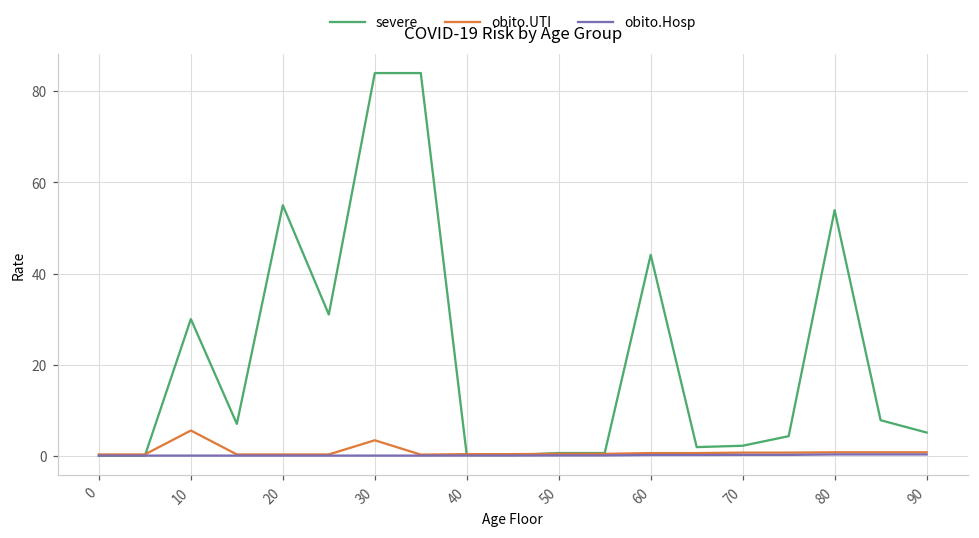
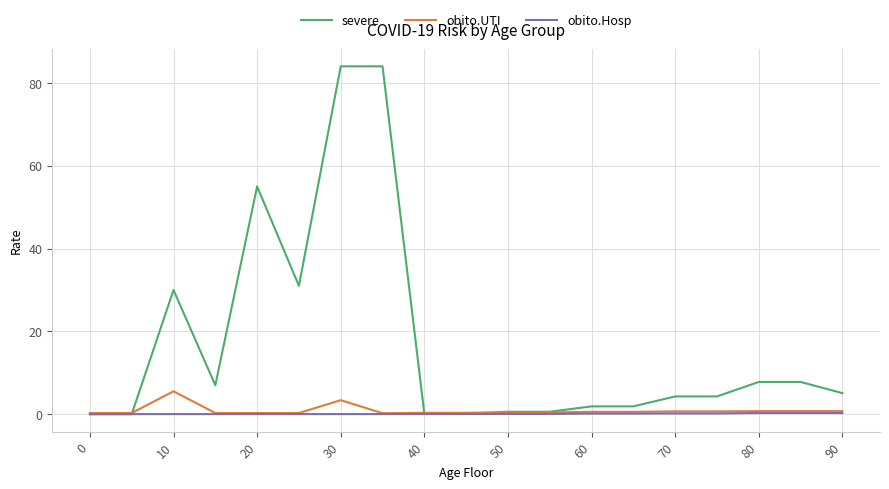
  {
    "severe": {
      "10": 30,
      "20": 55,
      "30": 84,
-     "60": 44,
-     "70": 2,
-     "80": 54,
+     "60": 2,
+     "70": 4,
+     "80": 8,
      "90": 5
    },
    "obito.UTI": {
      "10": 6,
      "30": 3
    },
    "obito.Hosp": {
      "10": 0,
      "30": 0
    }
  }
